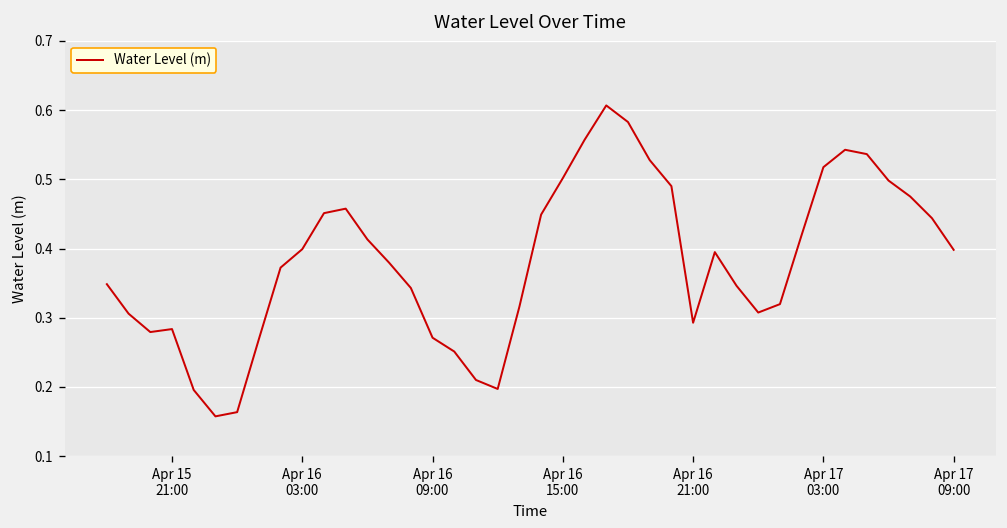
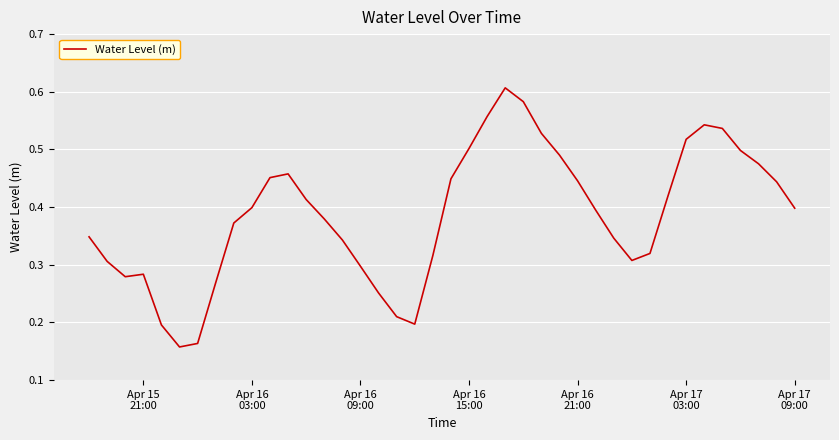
  {
    "Apr 15 21:00": 0.28,
    "Apr 16 03:00": 0.40,
-   "Apr 16 09:00": 0.27,
+   "Apr 16 09:00": 0.30,
    "Apr 16 15:00": 0.50,
-   "Apr 16 21:00": 0.29,
+   "Apr 16 21:00": 0.45,
    "Apr 17 03:00": 0.52,
    "Apr 17 09:00": 0.40
  }
